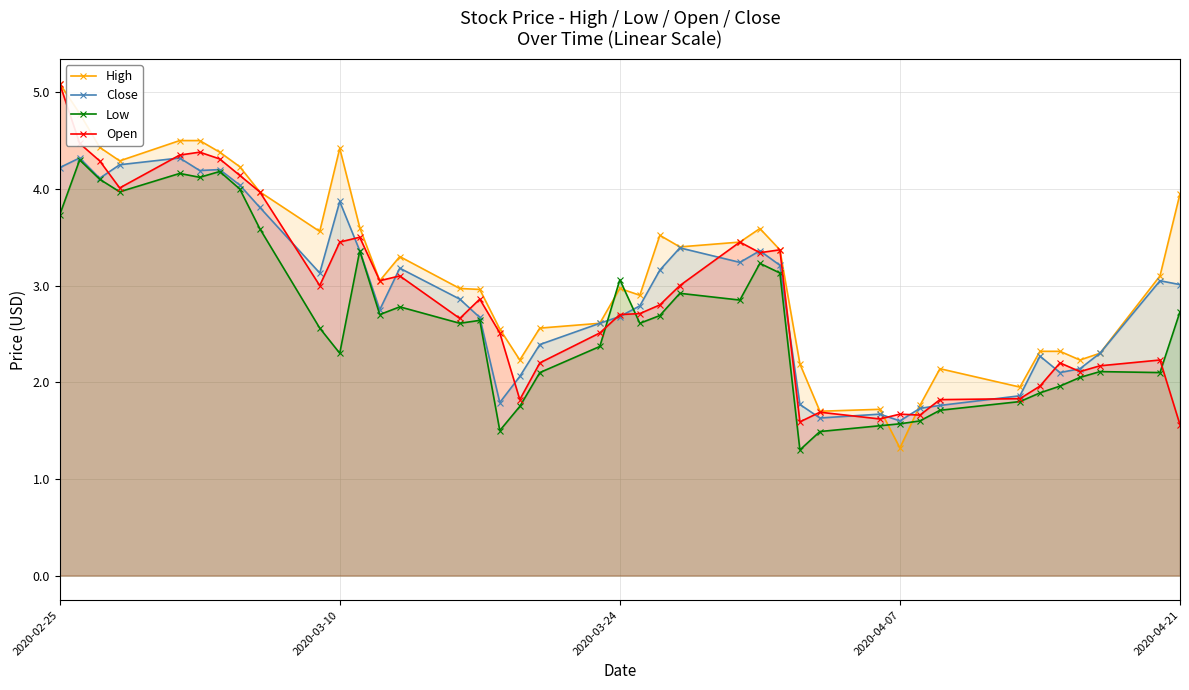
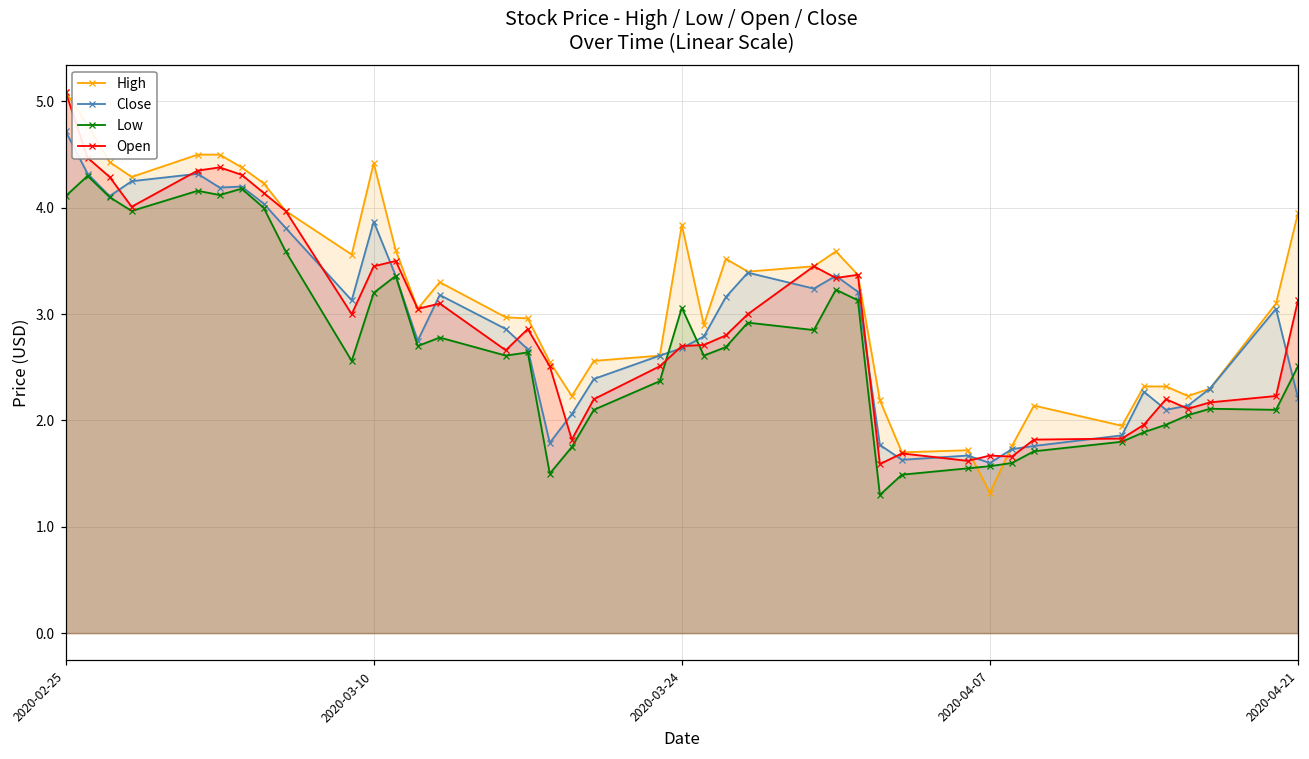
  {
    "High": {
      "2020-03-10": 4.4,
-     "2020-03-24": 3.0,
+     "2020-03-24": 3.8,
      "2020-04-07": 1.3,
      "2020-04-21": 4.0
    },
    "Close": {
-     "2020-02-25": 4.2,
+     "2020-02-25": 4.7,
      "2020-03-10": 3.9,
      "2020-04-07": 1.6,
-     "2020-04-21": 3.0
+     "2020-04-21": 2.2
    },
    "Low": {
-     "2020-02-25": 3.7,
-     "2020-03-10": 2.3,
+     "2020-02-25": 4.1,
+     "2020-03-10": 3.2,
      "2020-03-24": 3.1,
      "2020-04-07": 1.6,
-     "2020-04-21": 2.7
+     "2020-04-21": 2.5
    },
    "Open": {
      "2020-03-10": 3.5,
      "2020-04-07": 1.7,
-     "2020-04-21": 1.6
+     "2020-04-21": 3.1
    }
  }
